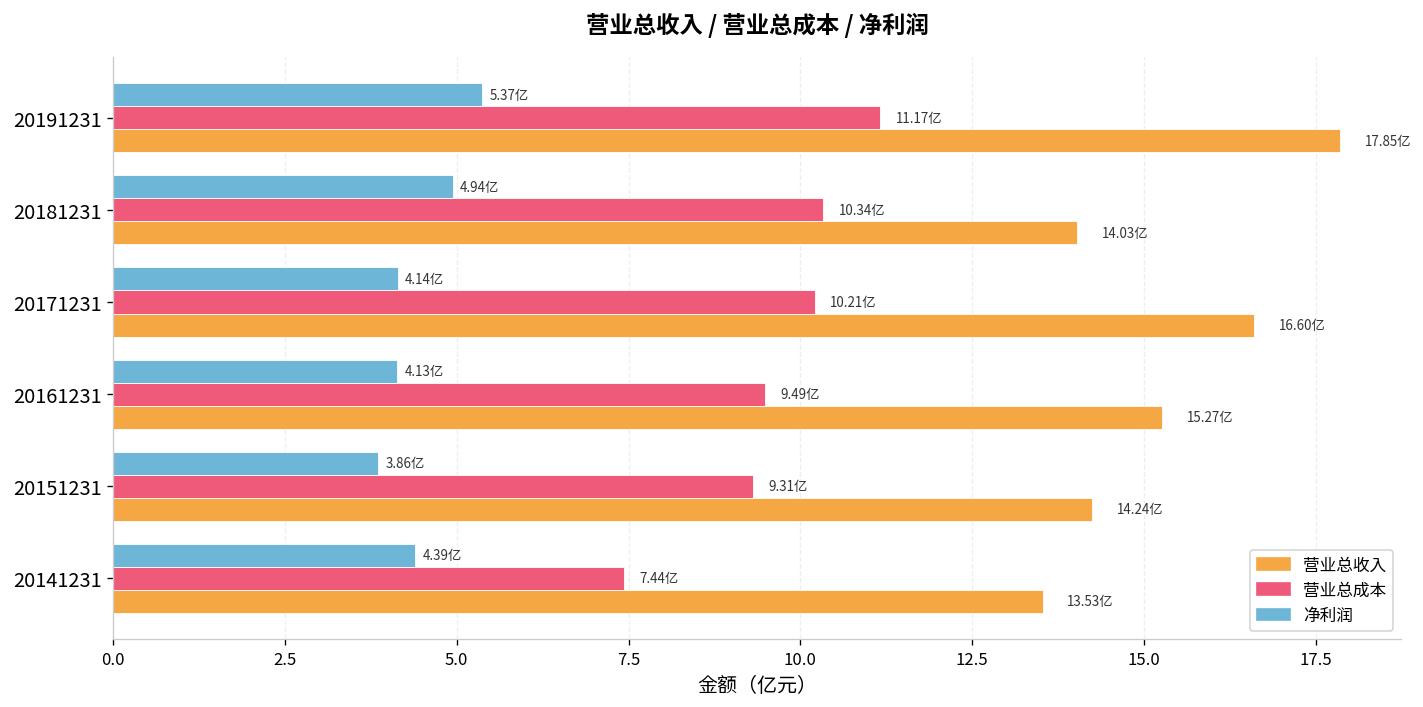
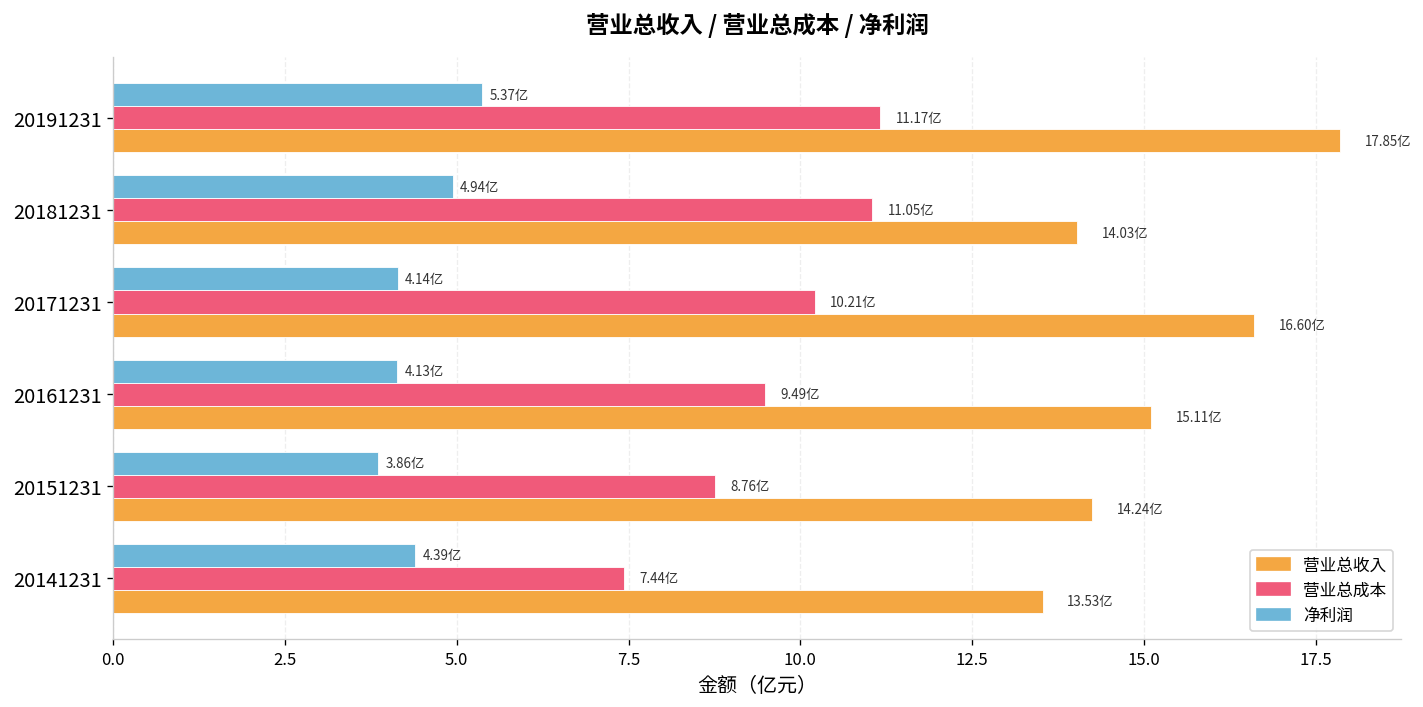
  {
    "营业总收入": {
      "20191231": "17.85亿",
      "20181231": "14.03亿",
      "20171231": "16.60亿",
-     "20161231": "15.27亿",
+     "20161231": "15.11亿",
      "20151231": "14.24亿",
      "20141231": "13.53亿"
    },
    "营业总成本": {
      "20191231": "11.17亿",
-     "20181231": "10.34亿",
+     "20181231": "11.05亿",
      "20171231": "10.21亿",
      "20161231": "9.49亿",
-     "20151231": "9.31亿",
+     "20151231": "8.76亿",
      "20141231": "7.44亿"
    },
    "净利润": {
      "20191231": "5.37亿",
      "20181231": "4.94亿",
      "20171231": "4.14亿",
      "20161231": "4.13亿",
      "20151231": "3.86亿",
      "20141231": "4.39亿"
    }
  }
